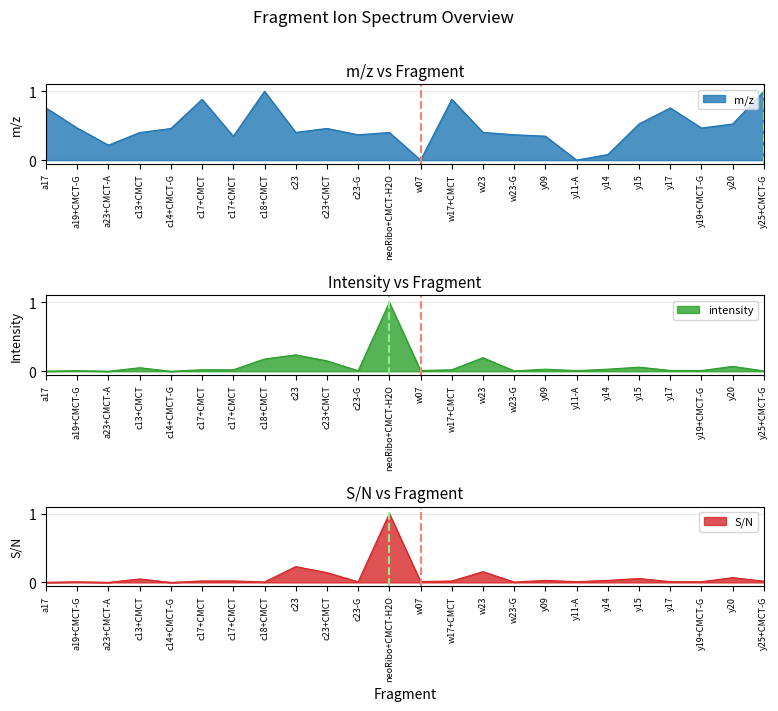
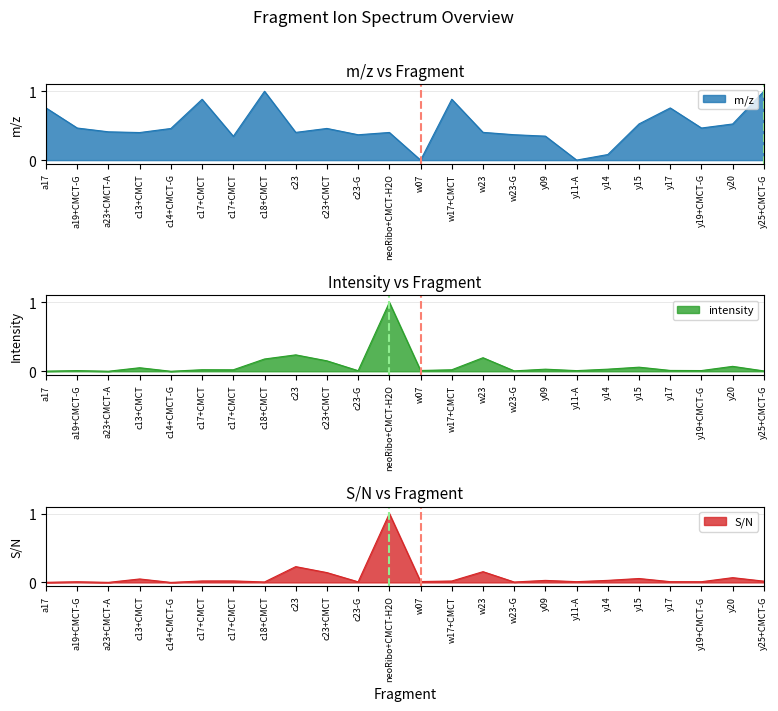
  {
    "m/z vs Fragment": {
      "a17": 0.8,
      "a19+CMCT-G": 0.5,
-     "a23+CMCT-A": 0.2,
+     "a23+CMCT-A": 0.4,
      "c13+CMCT": 0.4,
      "c14+CMCT-G": 0.5,
      "c18+CMCT": 1.0,
      "c23": 0.4,
      "c23+CMCT": 0.5,
      "c23-G": 0.4,
      "neoRibo+CMCT-H2O": 0.4,
      "w07": 0.0,
      "w17+CMCT": 0.9,
      "w23": 0.4,
      "w23-G": 0.4,
      "y09": 0.3,
      "y11-A": 0.0,
      "y14": 0.1,
      "y15": 0.5,
      "y17": 0.8,
      "y19+CMCT-G": 0.5,
      "y20": 0.5,
      "y25+CMCT-G": 1.0
    },
    "Intensity vs Fragment": {
      "a17": 0.0,
      "a19+CMCT-G": 0.0,
      "a23+CMCT-A": 0.0,
      "c13+CMCT": 0.1,
      "c14+CMCT-G": 0.0,
      "c18+CMCT": 0.2,
      "c23": 0.2,
      "c23+CMCT": 0.2,
      "c23-G": 0.0,
      "neoRibo+CMCT-H2O": 1.0,
      "w07": 0.0,
      "w17+CMCT": 0.0,
      "w23": 0.2,
      "w23-G": 0.0,
      "y09": 0.0,
      "y11-A": 0.0,
      "y14": 0.0,
      "y15": 0.1,
      "y17": 0.0,
      "y19+CMCT-G": 0.0,
      "y20": 0.1,
      "y25+CMCT-G": 0.0
    },
    "S/N vs Fragment": {
      "a17": 0.0,
      "a19+CMCT-G": 0.0,
      "a23+CMCT-A": 0.0,
      "c13+CMCT": 0.1,
      "c14+CMCT-G": 0.0,
      "c18+CMCT": 0.0,
      "c23": 0.2,
      "c23+CMCT": 0.1,
      "c23-G": 0.0,
      "neoRibo+CMCT-H2O": 1.0,
      "w07": 0.0,
      "w17+CMCT": 0.0,
      "w23": 0.2,
      "w23-G": 0.0,
      "y09": 0.0,
      "y11-A": 0.0,
      "y14": 0.0,
      "y15": 0.1,
      "y17": 0.0,
      "y19+CMCT-G": 0.0,
      "y20": 0.1,
      "y25+CMCT-G": 0.0
    }
  }
